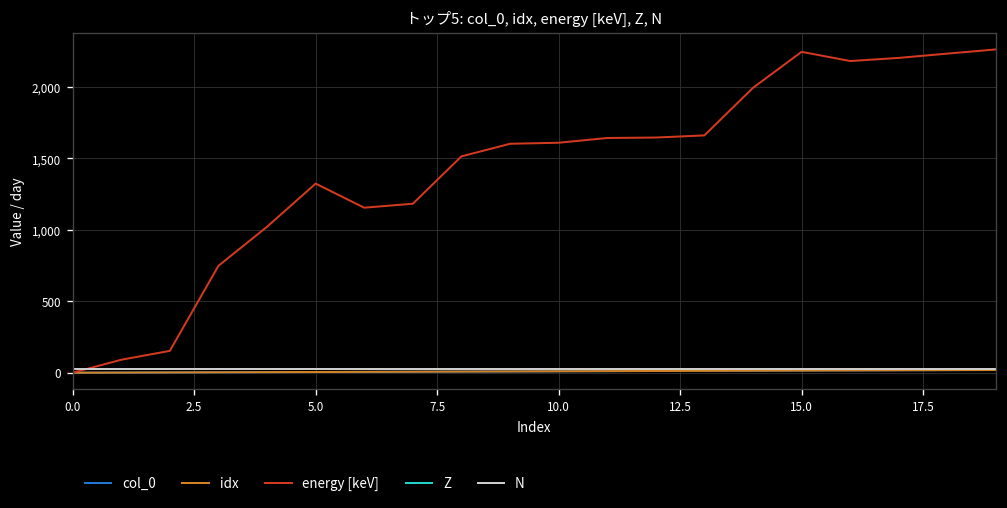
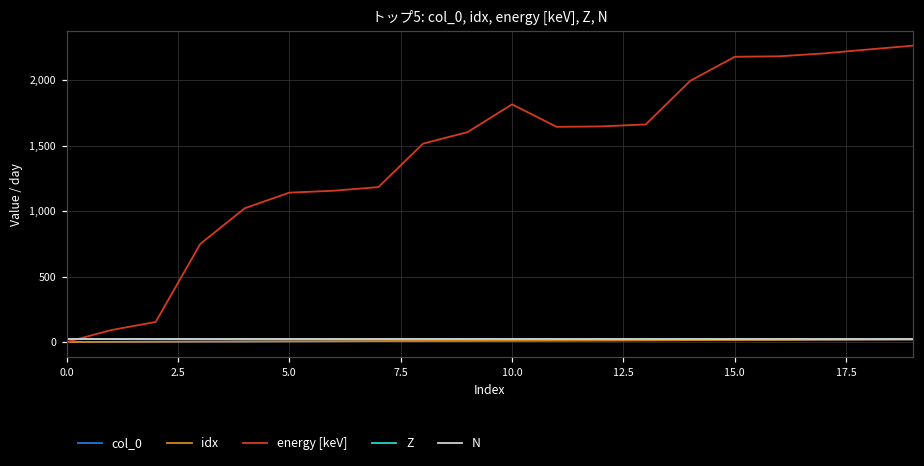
  {
    "energy [keV]": {
-     "5.0": "1,320",
-     "10.0": "1,610",
-     "15.0": "2,250"
+     "5.0": "1,140",
+     "10.0": "1,820",
+     "15.0": "2,180"
    }
  }
